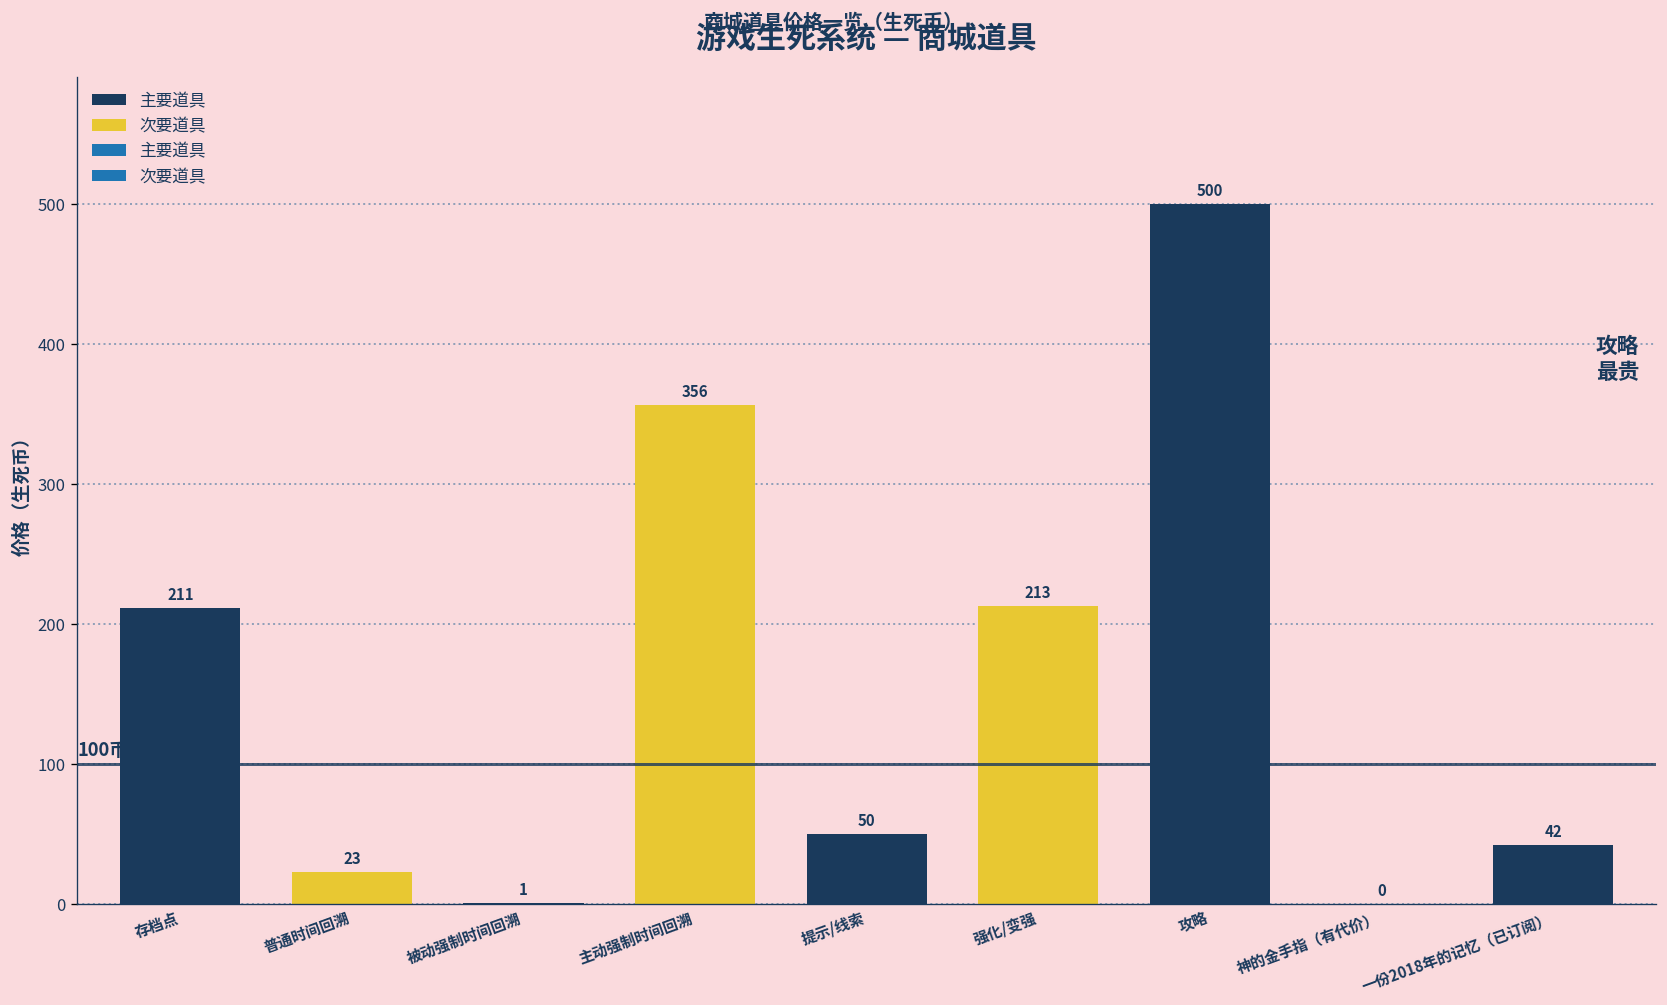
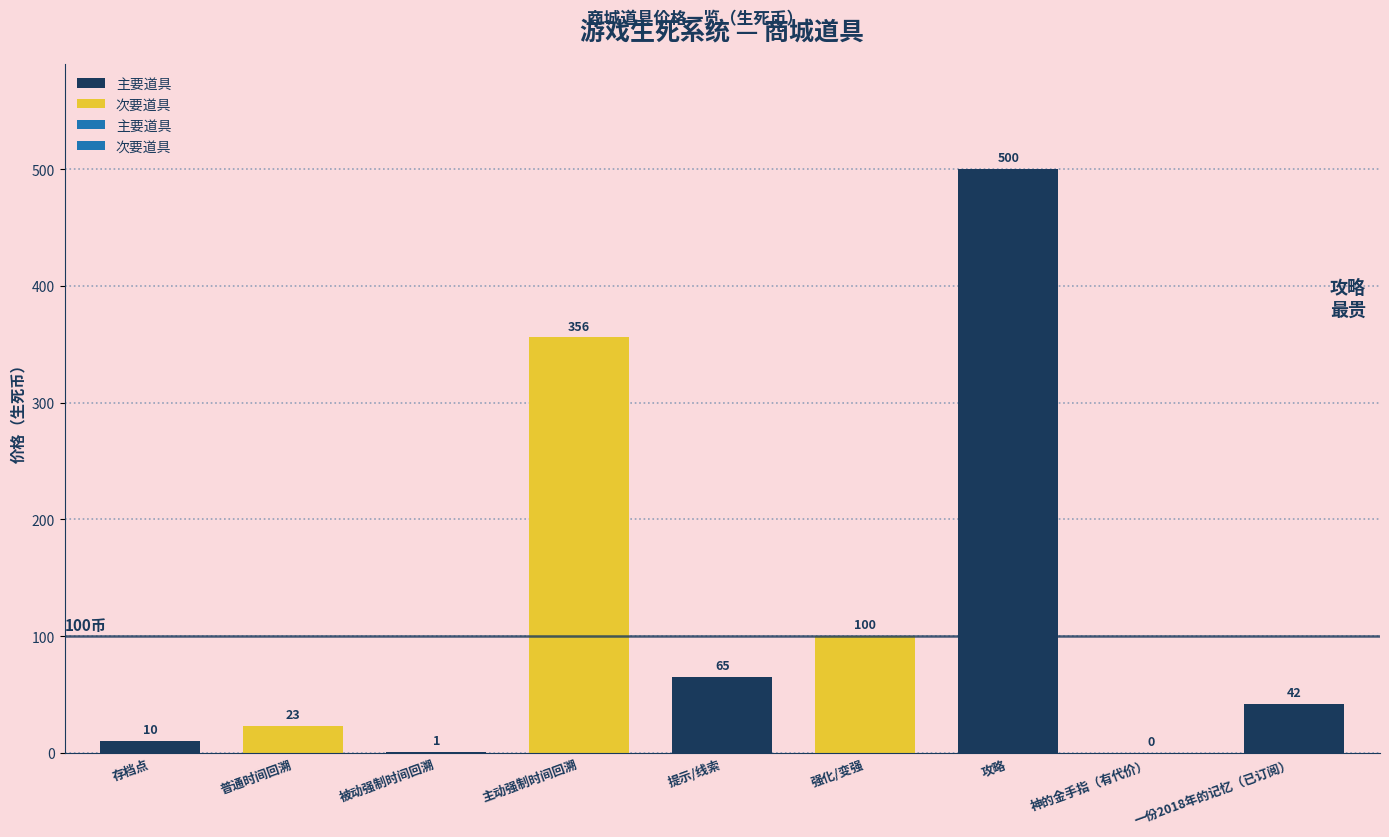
  {
-   "存档点": 211,
+   "存档点": 10,
    "普通时间回溯": 23,
    "被动强制时间回溯": 1,
    "主动强制时间回溯": 356,
-   "提示/线索": 50,
-   "强化/变强": 213,
+   "提示/线索": 65,
+   "强化/变强": 100,
    "攻略": 500,
    "神的金手指（有代价）": 0,
    "一份2018年的记忆（已订阅）": 42
  }
